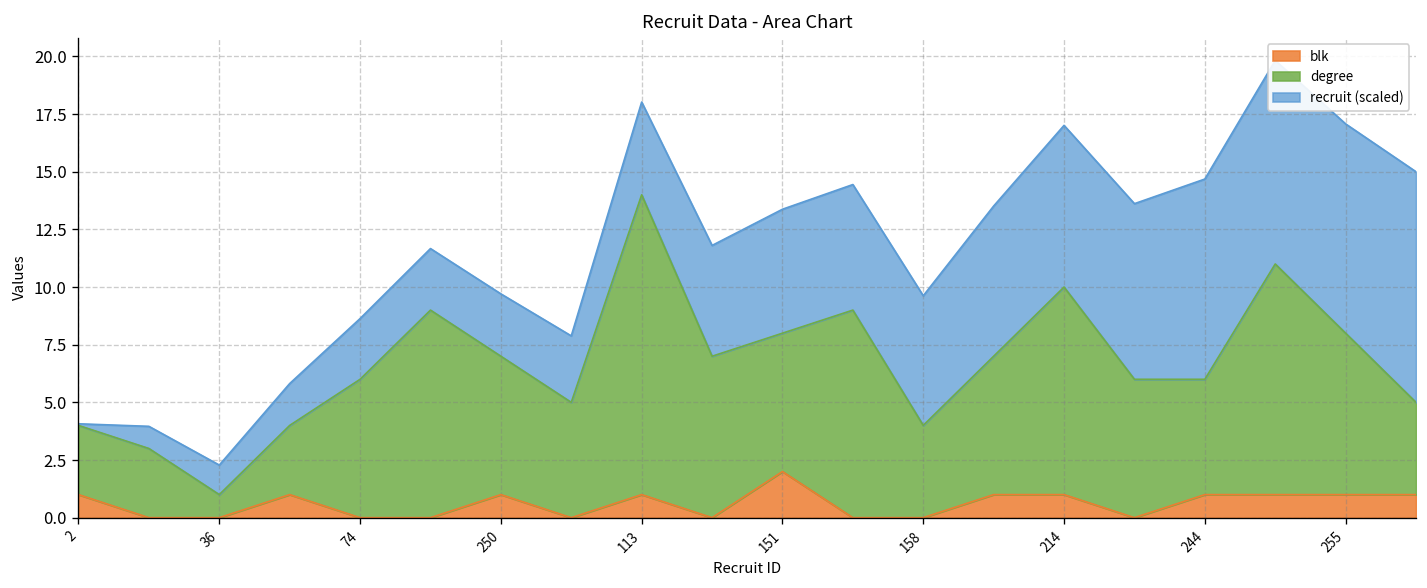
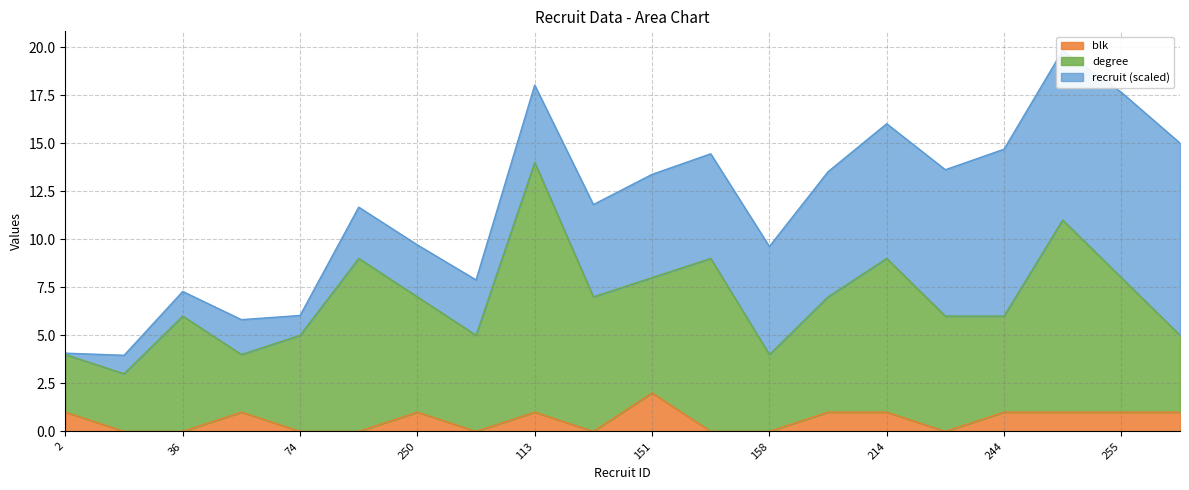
  {
    "blk": {
      "2": 1.0,
      "36": 0.0,
      "74": 0.0,
      "250": 1.0,
      "113": 1.0,
      "151": 2.0,
      "158": 0.0,
      "214": 1.0,
      "244": 1.0,
      "255": 1.0
    },
    "degree": {
-     "36": 1,
-     "74": 6,
+     "36": 6,
+     "74": 5,
      "250": 6,
      "113": 13,
      "151": 6,
      "158": 4,
-     "214": 9,
+     "214": 8,
      "244": 5,
      "255": 7
    },
    "recruit (scaled)": {
      "36": 1.3,
-     "74": 2.6,
+     "74": 1.0,
      "250": 2.7,
      "113": 4.0,
      "151": 5.4,
      "158": 5.6,
      "214": 7.0,
      "244": 8.7,
-     "255": 9.1
+     "255": 9.6
    }
  }
